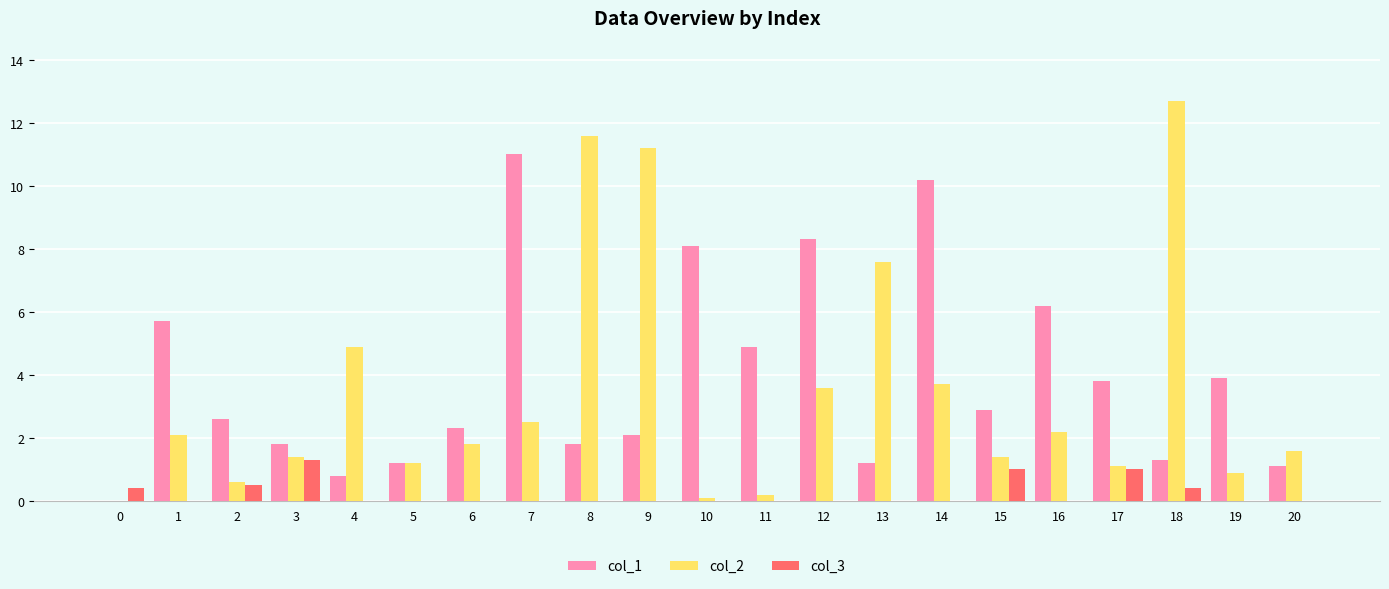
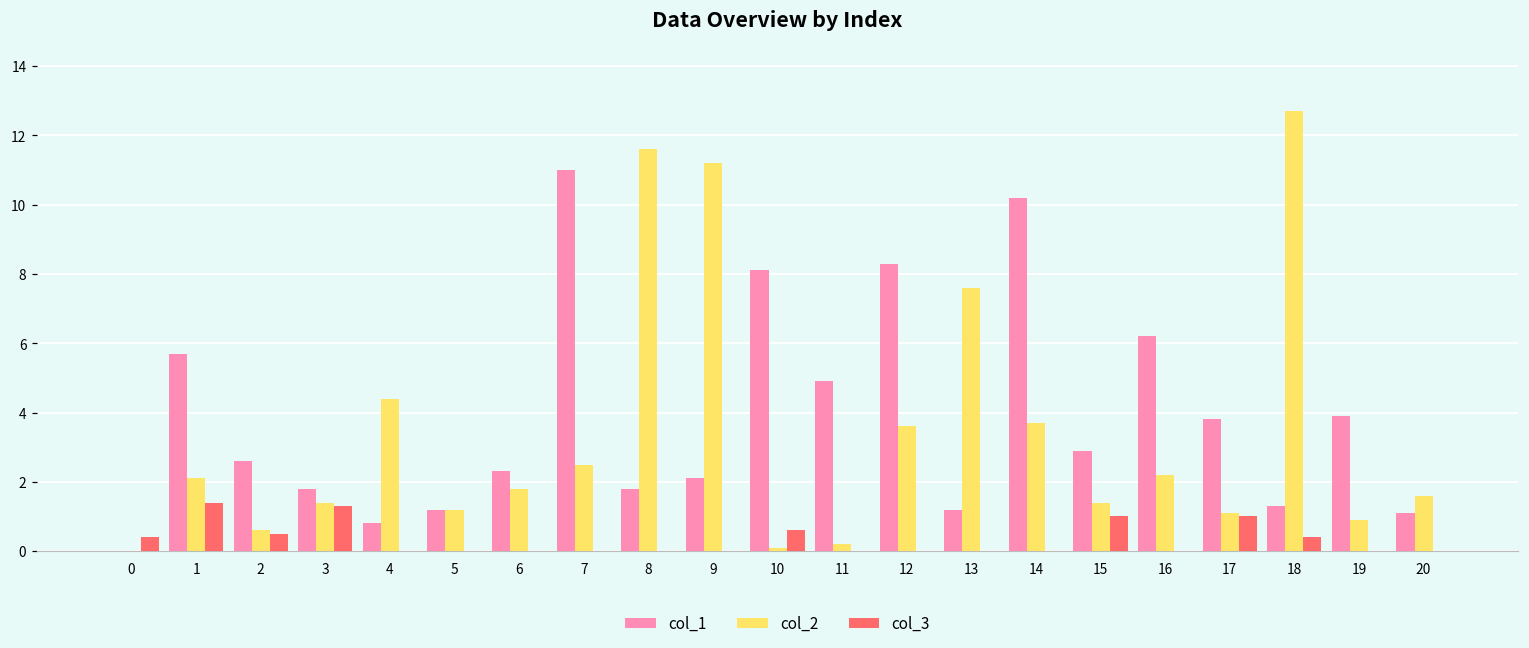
  {
    "col_1": {
      "0": 0.0,
      "1": 5.7,
      "2": 2.6,
      "3": 1.8,
      "4": 0.8,
      "5": 1.2,
      "6": 2.3,
      "7": 11.0,
      "8": 1.8,
      "9": 2.1,
      "10": 8.1,
      "11": 4.9,
      "12": 8.3,
      "13": 1.2,
      "14": 10.2,
      "15": 2.9,
      "16": 6.2,
      "17": 3.8,
      "18": 1.3,
      "19": 3.9,
      "20": 1.1
    },
    "col_2": {
      "0": 0.0,
      "1": 2.1,
      "2": 0.6,
      "3": 1.4,
-     "4": 4.9,
+     "4": 4.4,
      "5": 1.2,
      "6": 1.8,
      "7": 2.5,
      "8": 11.6,
      "9": 11.2,
      "10": 0.1,
      "11": 0.2,
      "12": 3.6,
      "13": 7.6,
      "14": 3.7,
      "15": 1.4,
      "16": 2.2,
      "17": 1.1,
      "18": 12.7,
      "19": 0.9,
      "20": 1.6
    },
    "col_3": {
      "0": 0.4,
-     "1": 0.0,
+     "1": 1.4,
      "2": 0.5,
      "3": 1.3,
      "4": 0.0,
      "5": 0.0,
      "6": 0.0,
      "7": 0.0,
      "8": 0.0,
      "9": 0.0,
-     "10": 0.0,
+     "10": 0.6,
      "11": 0.0,
      "12": 0.0,
      "13": 0.0,
      "14": 0.0,
      "15": 1.0,
      "16": 0.0,
      "17": 1.0,
      "18": 0.4,
      "19": 0.0,
      "20": 0.0
    }
  }
